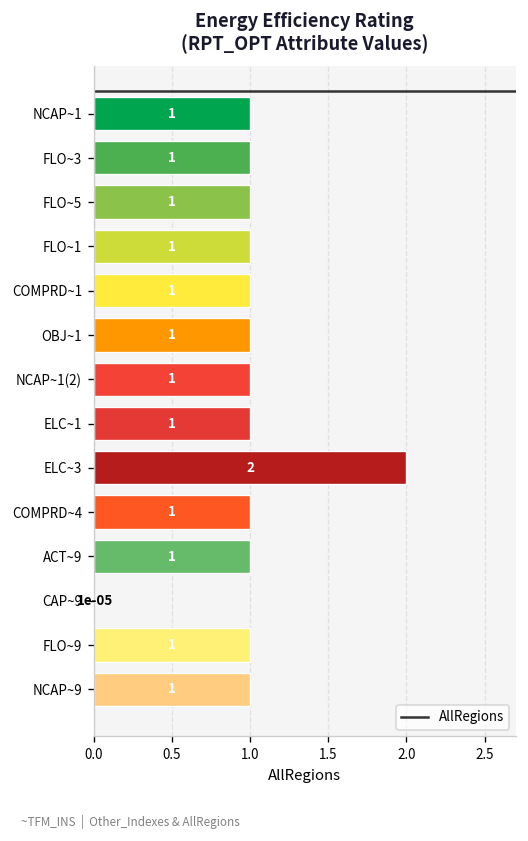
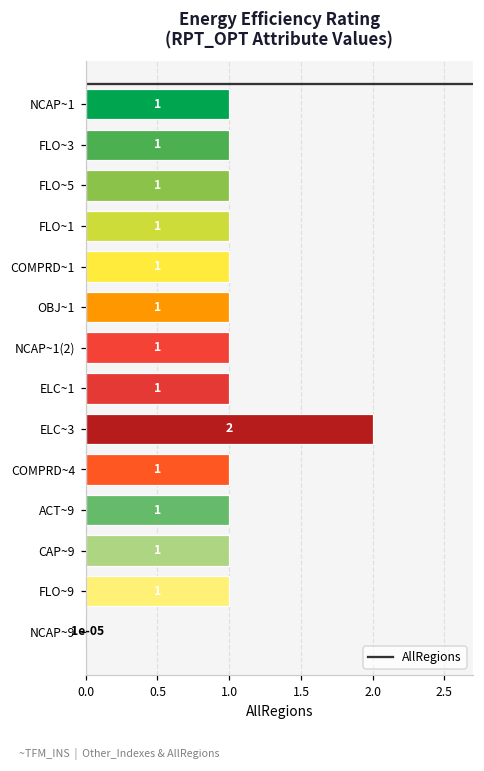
  {
    "NCAP~1": "1",
    "FLO~3": "1",
    "FLO~5": "1",
    "FLO~1": "1",
    "COMPRD~1": "1",
    "OBJ~1": "1",
    "NCAP~1(2)": "1",
    "ELC~1": "1",
    "ELC~3": "2",
    "COMPRD~4": "1",
    "ACT~9": "1",
-   "CAP~9": "1e-05",
+   "CAP~9": "1",
    "FLO~9": "1",
-   "NCAP~9": "1"
+   "NCAP~9": "1e-05"
  }
